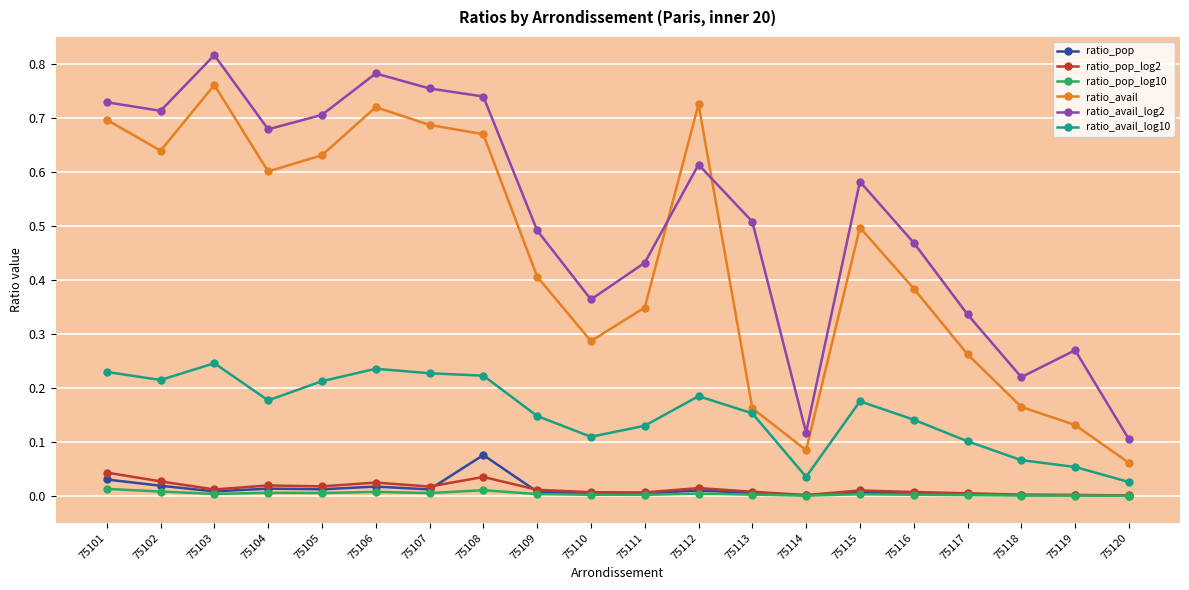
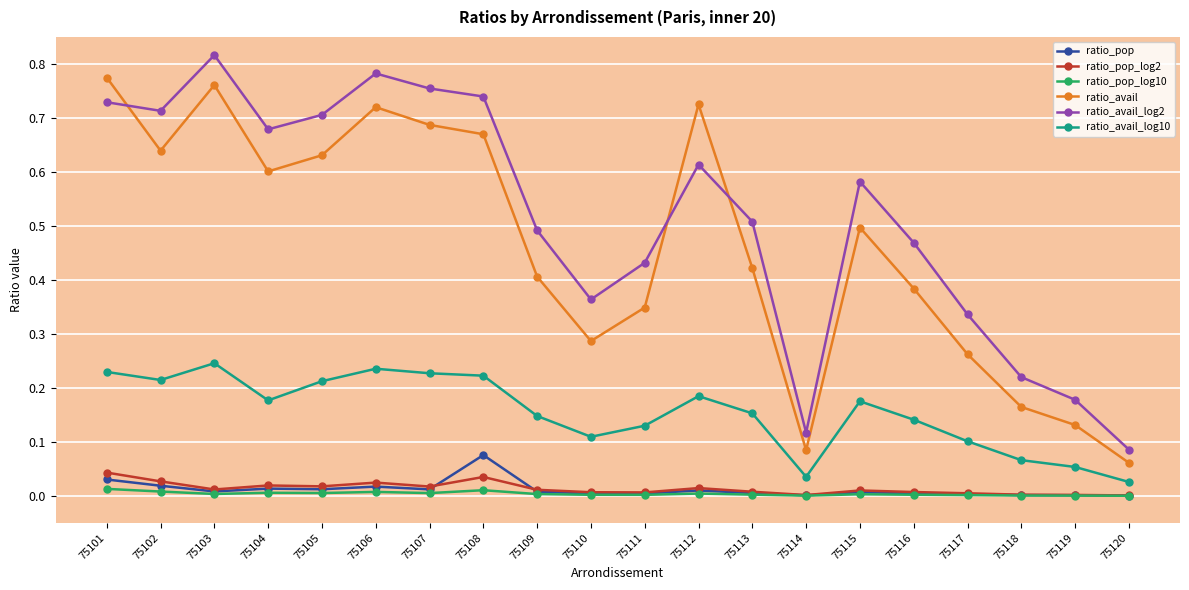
  {
    "ratio_pop": {
      "75101": 0.03,
      "75102": 0.02,
      "75104": 0.01,
      "75105": 0.01,
      "75106": 0.02,
      "75107": 0.01,
      "75108": 0.08
    },
    "ratio_pop_log2": {
      "75101": 0.04,
      "75102": 0.03,
      "75104": 0.02,
      "75105": 0.02,
      "75106": 0.02,
      "75107": 0.02,
      "75108": 0.04
    },
    "ratio_avail": {
-     "75101": 0.70,
+     "75101": 0.77,
      "75102": 0.64,
      "75103": 0.76,
      "75104": 0.60,
      "75105": 0.63,
      "75106": 0.72,
      "75107": 0.69,
      "75108": 0.67,
      "75109": 0.41,
      "75110": 0.29,
      "75111": 0.35,
      "75112": 0.73,
-     "75113": 0.16,
+     "75113": 0.42,
      "75114": 0.08,
      "75115": 0.50,
      "75116": 0.38,
      "75117": 0.26,
      "75118": 0.16,
      "75119": 0.13,
      "75120": 0.06
    },
    "ratio_avail_log2": {
      "75101": 0.73,
      "75102": 0.71,
      "75103": 0.82,
      "75104": 0.68,
      "75105": 0.71,
      "75106": 0.78,
      "75107": 0.75,
      "75108": 0.74,
      "75109": 0.49,
      "75110": 0.36,
      "75111": 0.43,
      "75112": 0.61,
      "75113": 0.51,
      "75114": 0.12,
      "75115": 0.58,
      "75116": 0.47,
      "75117": 0.34,
      "75118": 0.22,
-     "75119": 0.27,
-     "75120": 0.11
+     "75119": 0.18,
+     "75120": 0.09
    }
  }
